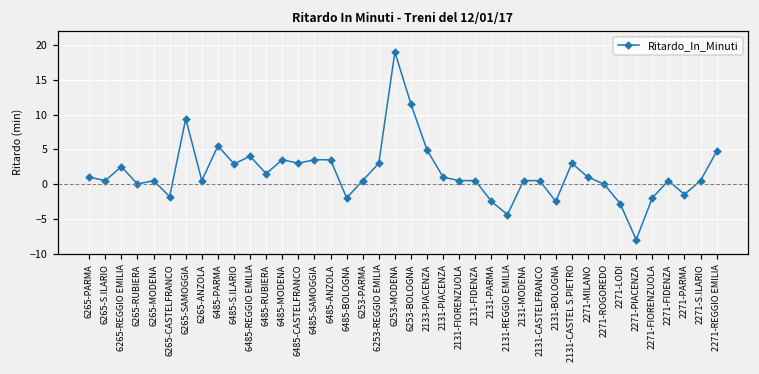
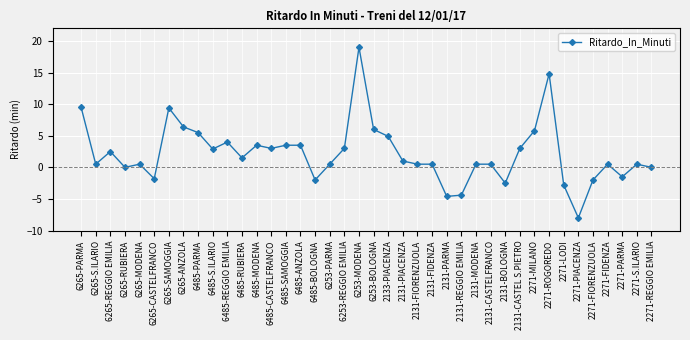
  {
-   "6265-PARMA": 1,
+   "6265-PARMA": 10,
    "6265-S.ILARIO": 1,
    "6265-REGGIO EMILIA": 3,
    "6265-RUBIERA": 0,
    "6265-MODENA": 1,
    "6265-CASTELFRANCO": -2,
    "6265-SAMOGGIA": 9,
-   "6265-ANZOLA": 1,
+   "6265-ANZOLA": 6,
    "6485-PARMA": 6,
    "6485-S.ILARIO": 3,
    "6485-REGGIO EMILIA": 4,
    "6485-RUBIERA": 2,
    "6485-MODENA": 4,
    "6485-CASTELFRANCO": 3,
    "6485-SAMOGGIA": 4,
    "6485-ANZOLA": 4,
    "6485-BOLOGNA": -2,
    "6253-PARMA": 1,
    "6253-REGGIO EMILIA": 3,
    "6253-MODENA": 19,
-   "6253-BOLOGNA": 12,
+   "6253-BOLOGNA": 6,
    "2133-PIACENZA": 5,
    "2131-PIACENZA": 1,
    "2131-FIORENZUOLA": 1,
    "2131-FIDENZA": 1,
-   "2131-PARMA": -3,
+   "2131-PARMA": -5,
    "2131-REGGIO EMILIA": -4,
    "2131-MODENA": 1,
    "2131-CASTELFRANCO": 1,
    "2131-BOLOGNA": -3,
    "2131-CASTEL S.PIETRO": 3,
-   "2271-MILANO": 1,
-   "2271-ROGOREDO": 0,
+   "2271-MILANO": 6,
+   "2271-ROGOREDO": 15,
    "2271-LODI": -3,
    "2271-PIACENZA": -8,
    "2271-FIORENZUOLA": -2,
    "2271-FIDENZA": 1,
    "2271-PARMA": -2,
    "2271-S.ILARIO": 1,
-   "2271-REGGIO EMILIA": 5
+   "2271-REGGIO EMILIA": 0
  }
